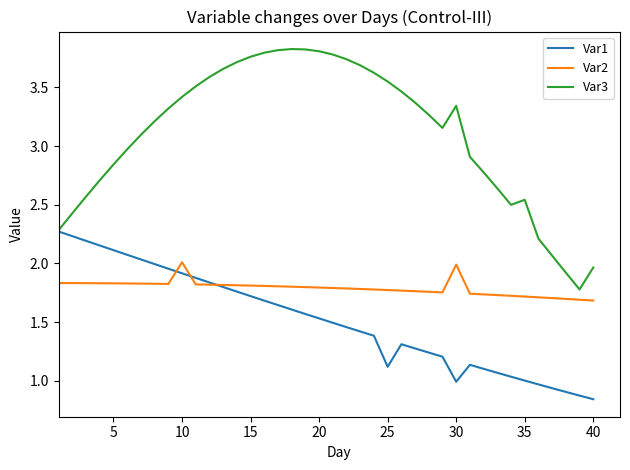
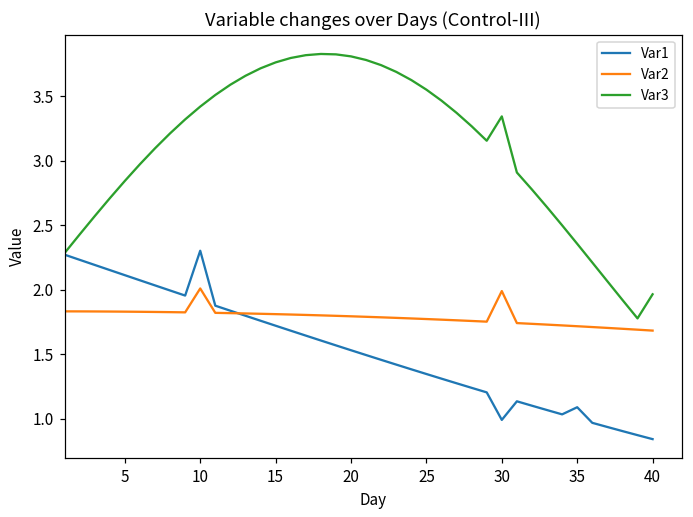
  {
    "Var1": {
      "5": 2.11,
-     "10": 1.92,
+     "10": 2.30,
      "15": 1.72,
      "20": 1.53,
-     "25": 1.12,
+     "25": 1.35,
      "30": 0.99,
-     "35": 1.00,
+     "35": 1.09,
      "40": 0.84
    },
    "Var2": {
      "5": 1.83,
      "10": 2.01,
      "15": 1.81,
      "20": 1.79,
      "25": 1.77,
      "30": 1.99,
      "35": 1.72,
      "40": 1.68
    },
    "Var3": {
      "5": 2.84,
      "10": 3.42,
      "15": 3.76,
      "20": 3.81,
      "25": 3.55,
      "30": 3.34,
-     "35": 2.54,
+     "35": 2.36,
      "40": 1.97
    }
  }
